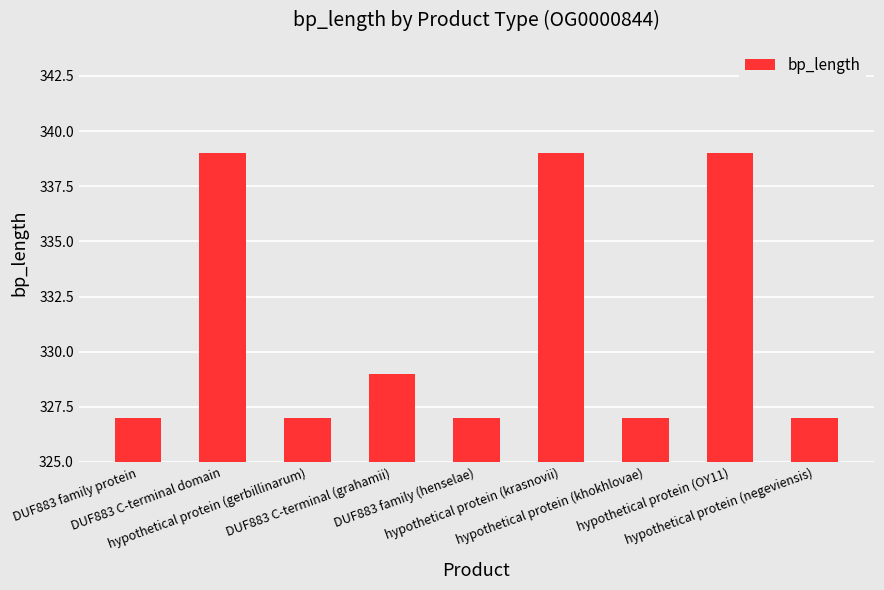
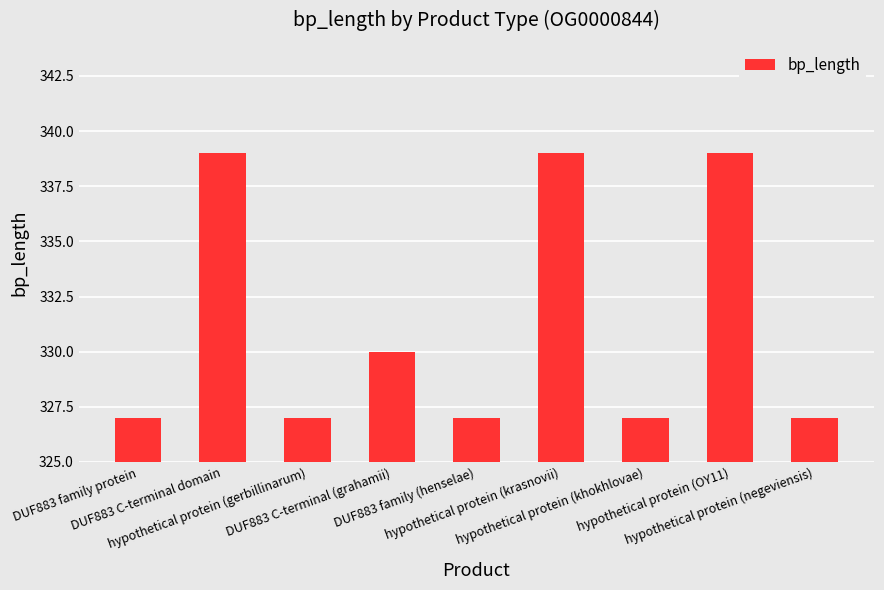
  {
    "DUF883 family protein": 327,
    "DUF883 C-terminal domain": 339,
    "hypothetical protein (gerbillinarum)": 327,
-   "DUF883 C-terminal (grahamii)": 329,
+   "DUF883 C-terminal (grahamii)": 330,
    "DUF883 family (henselae)": 327,
    "hypothetical protein (krasnovii)": 339,
    "hypothetical protein (khokhlovae)": 327,
    "hypothetical protein (OY11)": 339,
    "hypothetical protein (negeviensis)": 327
  }
